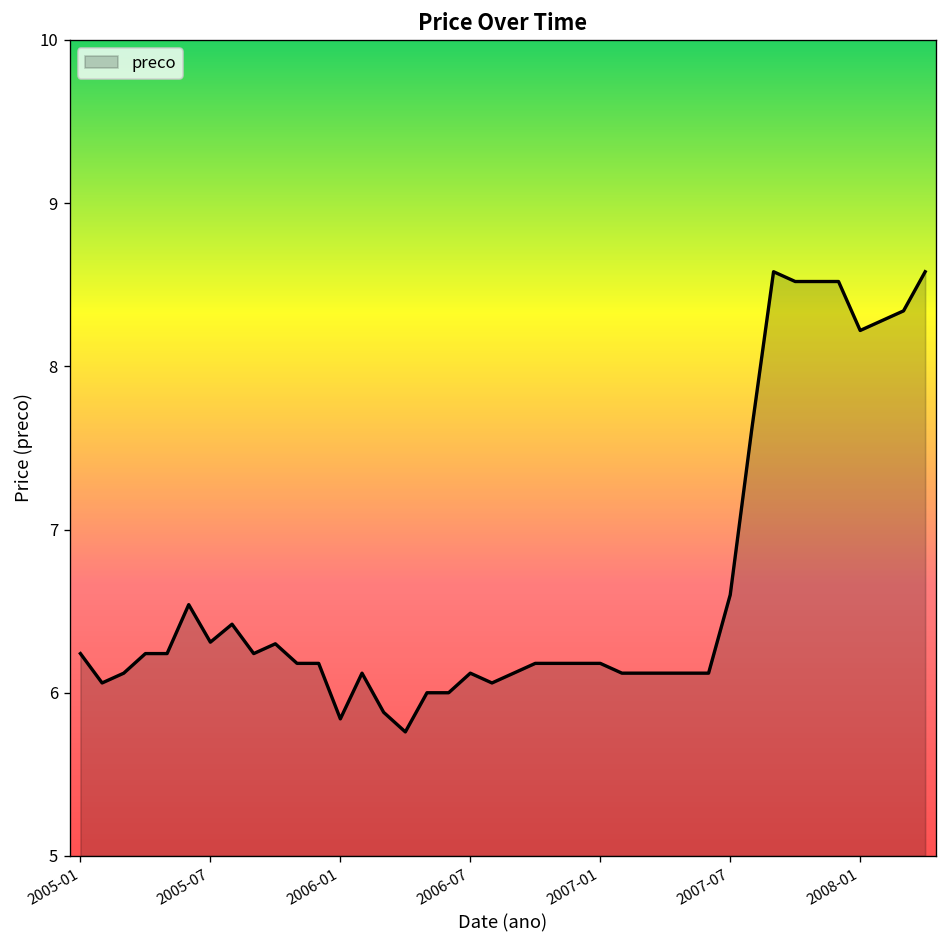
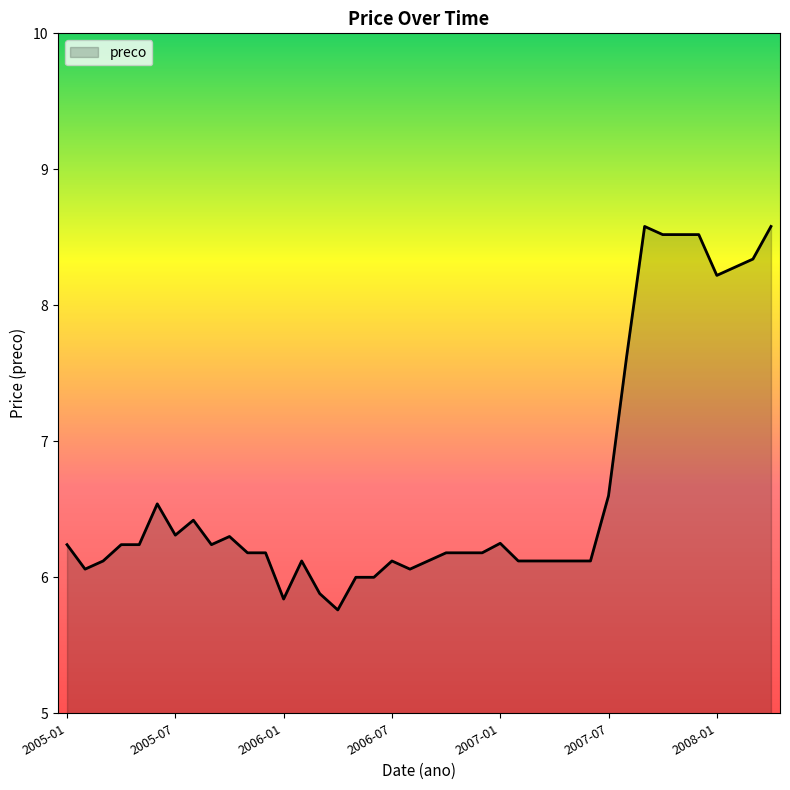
  {
    "2005-01": 6.24,
    "2005-07": 6.31,
    "2006-01": 5.84,
    "2006-07": 6.12,
-   "2007-01": 6.18,
+   "2007-01": 6.25,
    "2007-07": 6.60,
    "2008-01": 8.22
  }
